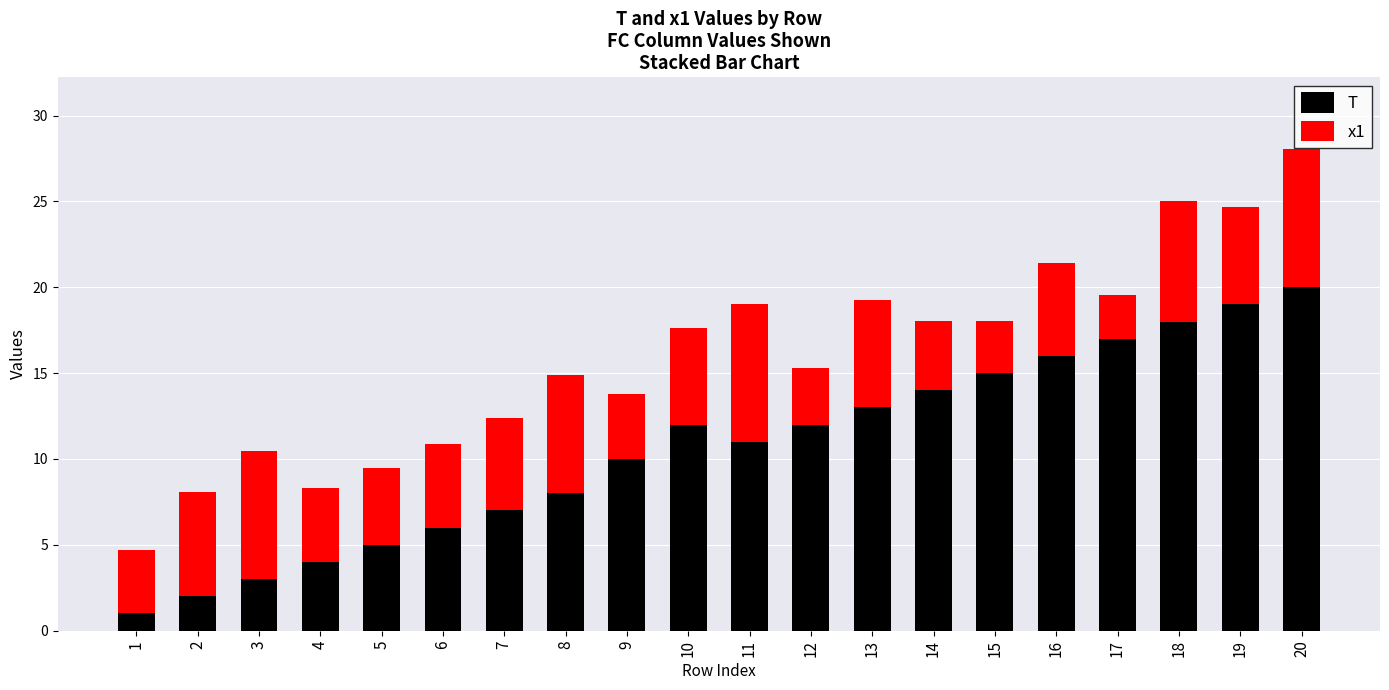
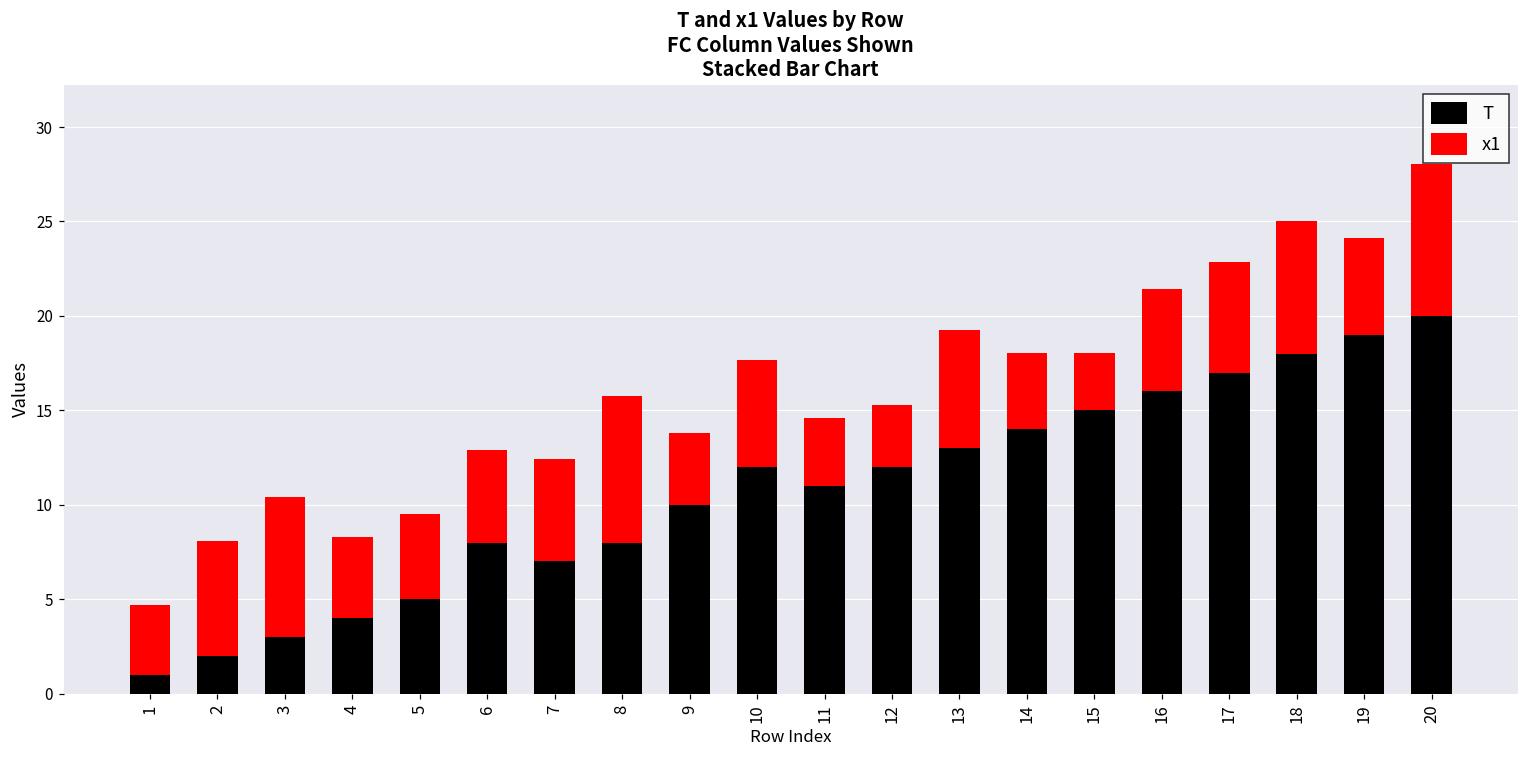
  {
    "T": {
      "1": 1,
      "2": 2,
      "3": 3,
      "4": 4,
      "5": 5,
-     "6": 6,
+     "6": 8,
      "7": 7,
      "8": 8,
      "9": 10,
      "10": 12,
      "11": 11,
      "12": 12,
      "13": 13,
      "14": 14,
      "15": 15,
      "16": 16,
      "17": 17,
      "18": 18,
      "19": 19,
      "20": 20
    },
    "x1": {
      "1": 3.7,
      "2": 6.1,
      "3": 7.4,
      "4": 4.3,
      "5": 4.5,
      "6": 4.9,
      "7": 5.4,
-     "8": 6.9,
+     "8": 7.8,
      "9": 3.8,
      "10": 5.6,
-     "11": 8.0,
+     "11": 3.6,
      "12": 3.3,
      "13": 6.3,
      "14": 4.0,
      "15": 3.0,
      "16": 5.4,
-     "17": 2.6,
+     "17": 5.9,
      "18": 7.0,
-     "19": 5.7,
+     "19": 5.1,
      "20": 8.0
    }
  }
